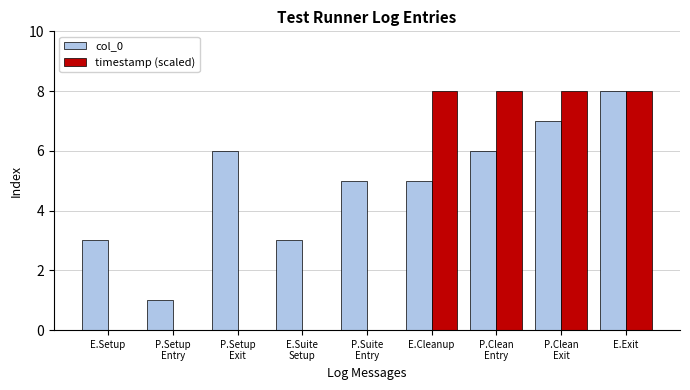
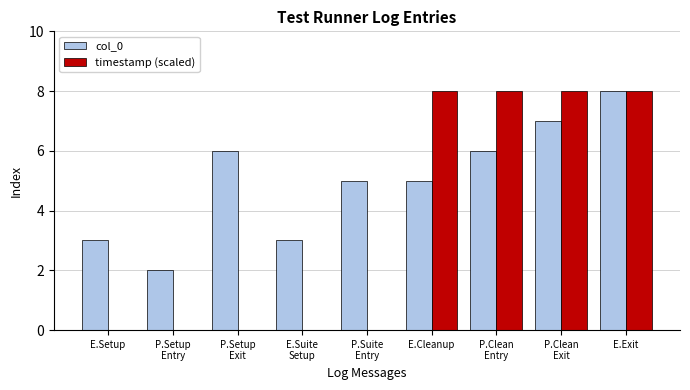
  {
    "col_0": {
      "E.Setup": 3,
-     "P.Setup Entry": 1,
+     "P.Setup Entry": 2,
      "P.Setup Exit": 6,
      "E.Suite Setup": 3,
      "P.Suite Entry": 5,
      "E.Cleanup": 5,
      "P.Clean Entry": 6,
      "P.Clean Exit": 7,
      "E.Exit": 8
    },
    "timestamp (scaled)": {
      "E.Setup": 0,
      "P.Setup Entry": 0,
      "P.Setup Exit": 0,
      "E.Suite Setup": 0,
      "P.Suite Entry": 0,
      "E.Cleanup": 8,
      "P.Clean Entry": 8,
      "P.Clean Exit": 8,
      "E.Exit": 8
    }
  }
